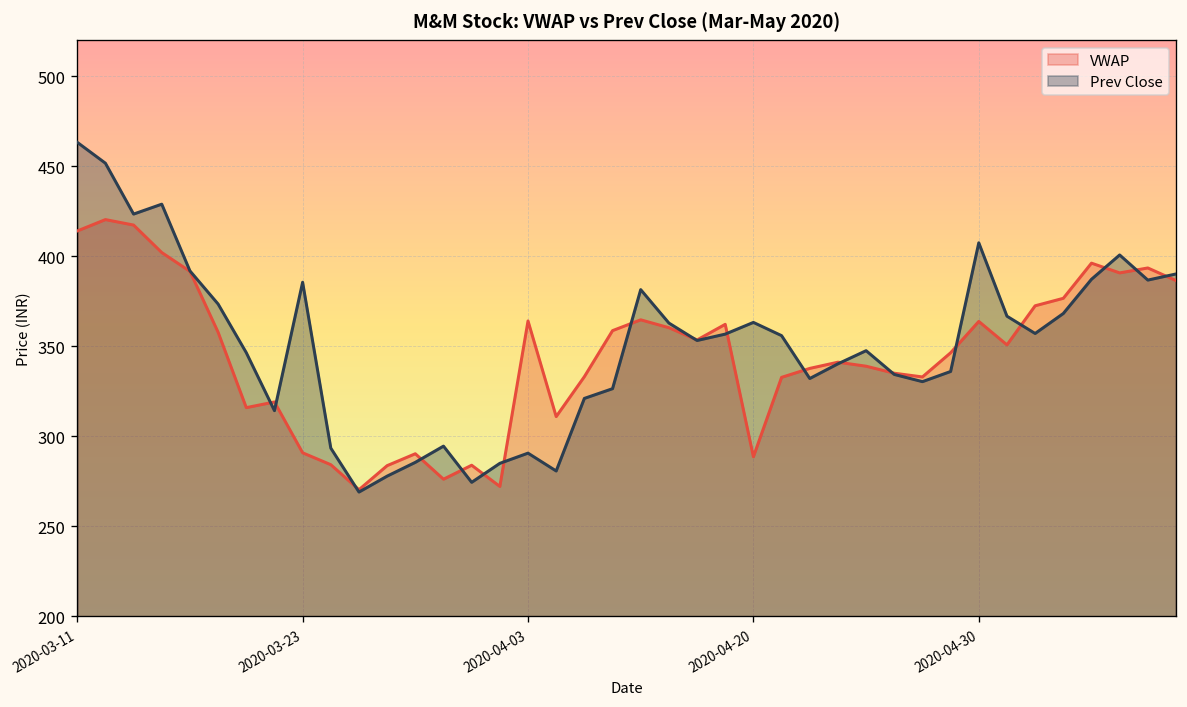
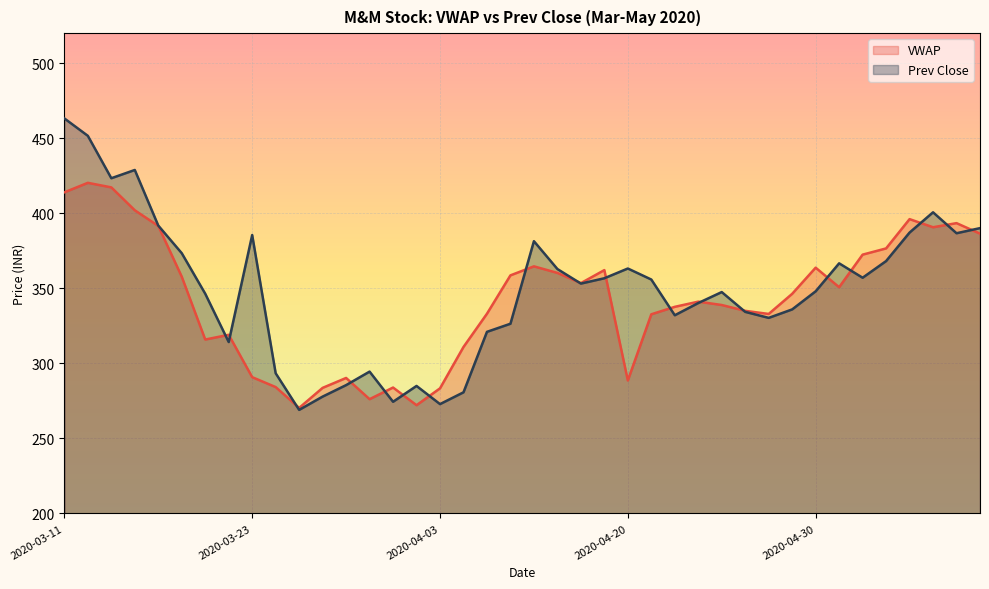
  {
    "VWAP": {
      "2020-03-11": 414,
      "2020-03-23": 291,
-     "2020-04-03": 364,
+     "2020-04-03": 283,
      "2020-04-20": 289,
      "2020-04-30": 364
    },
    "Prev Close": {
      "2020-03-11": 463,
      "2020-03-23": 386,
-     "2020-04-03": 291,
+     "2020-04-03": 273,
      "2020-04-20": 363,
-     "2020-04-30": 407
+     "2020-04-30": 348
    }
  }
